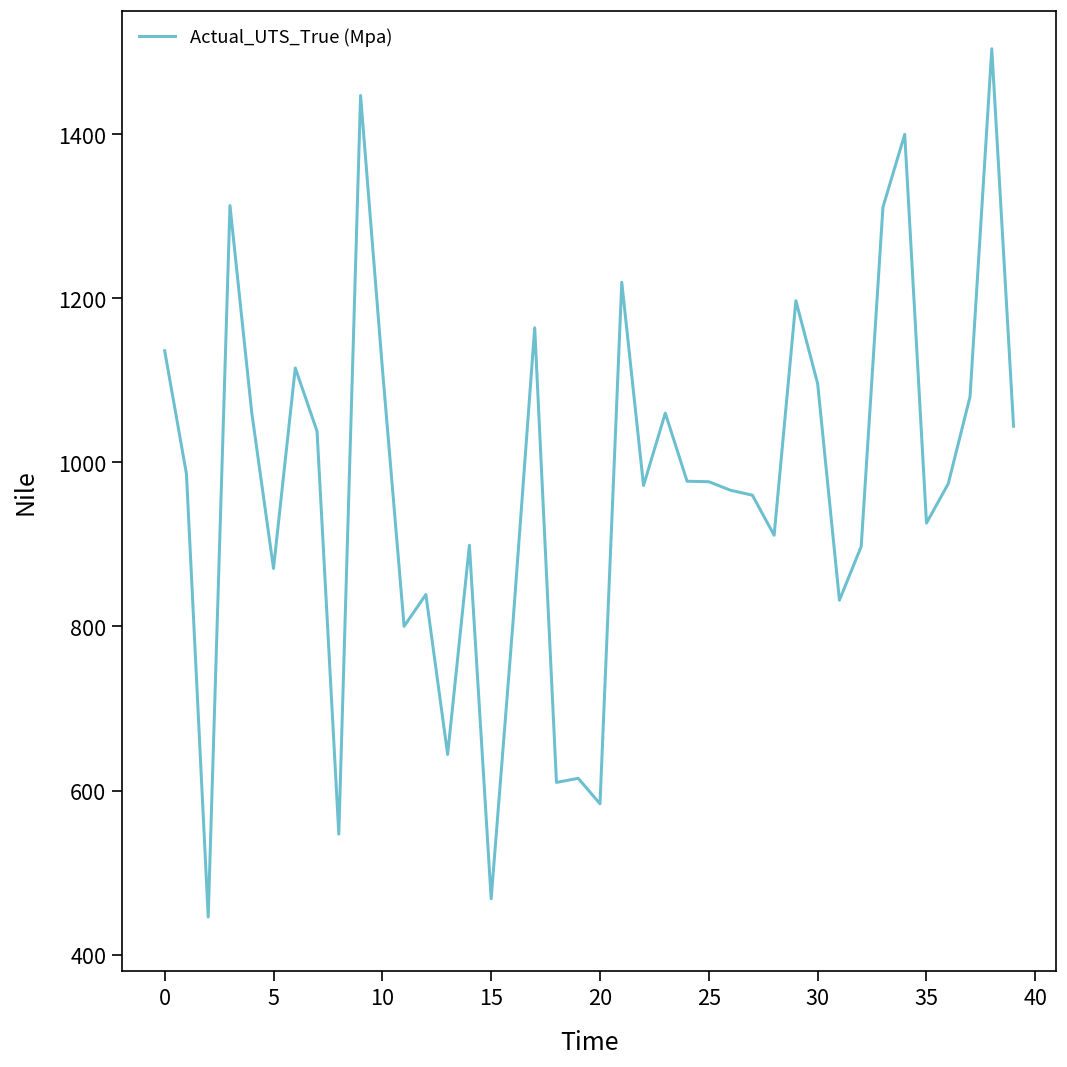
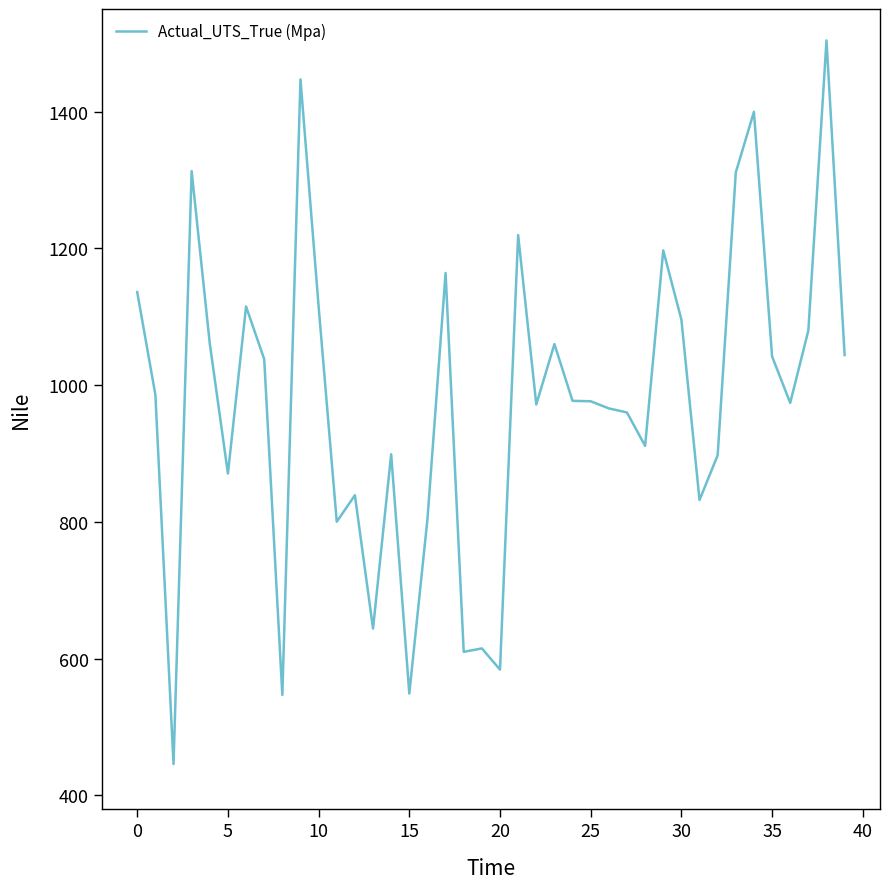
  {
    "0": 1140,
    "5": 870,
    "10": 1120,
-   "15": 470,
+   "15": 550,
    "20": 580,
    "25": 980,
    "30": 1100,
-   "35": 930
+   "35": 1040
  }
